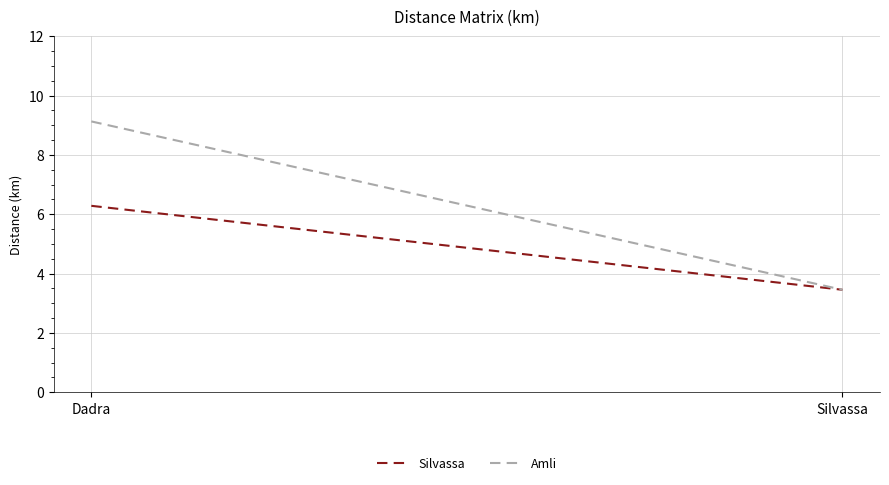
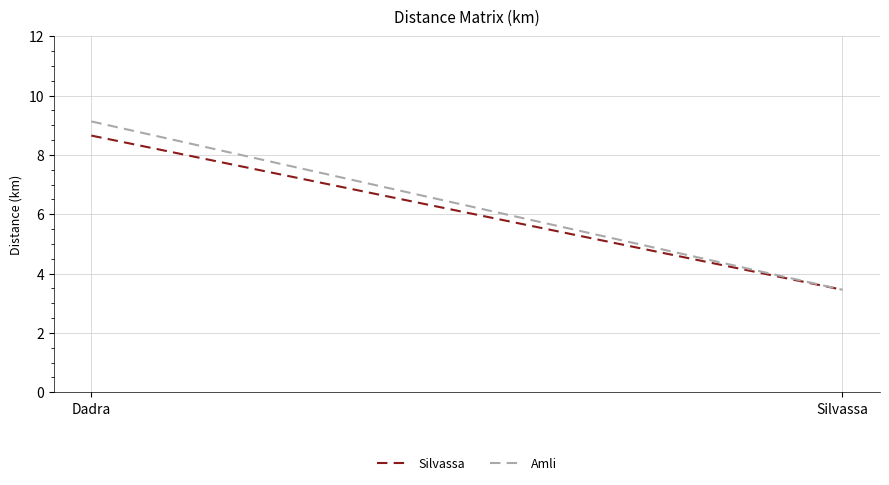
  {
    "Silvassa": {
-     "Dadra": 6.3
+     "Dadra": 8.7
    },
    "Amli": {
      "Dadra": 9.1
    }
  }
